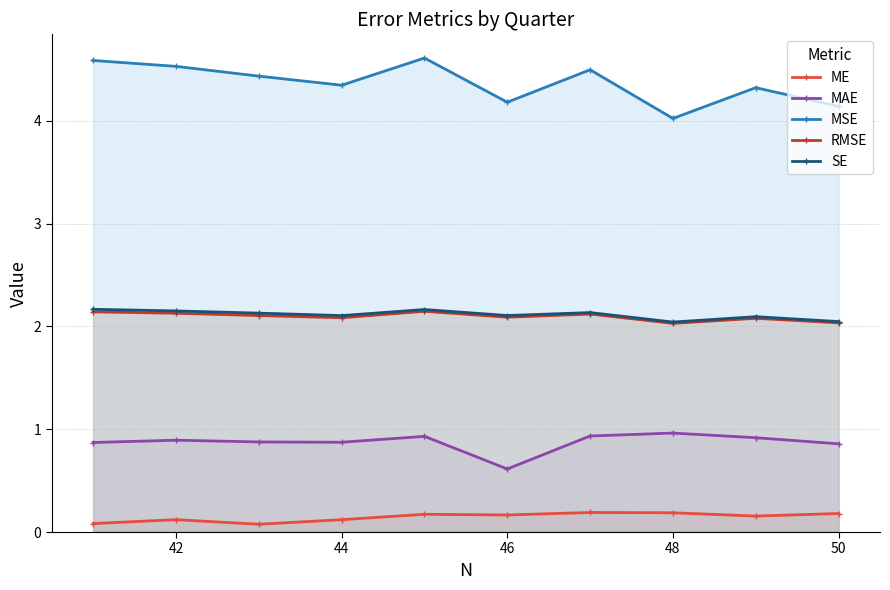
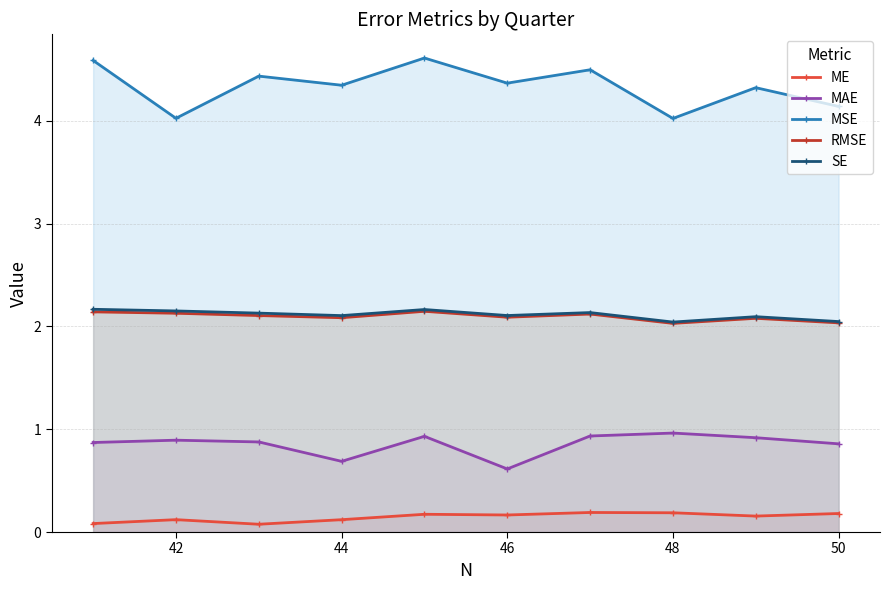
  {
    "MAE": {
      "42": 0.89,
-     "44": 0.87,
+     "44": 0.69,
      "46": 0.61,
      "48": 0.96,
      "50": 0.86
    },
    "MSE": {
-     "42": 4.53,
+     "42": 4.02,
      "44": 4.35,
-     "46": 4.18,
+     "46": 4.37,
      "48": 4.02
    }
  }
